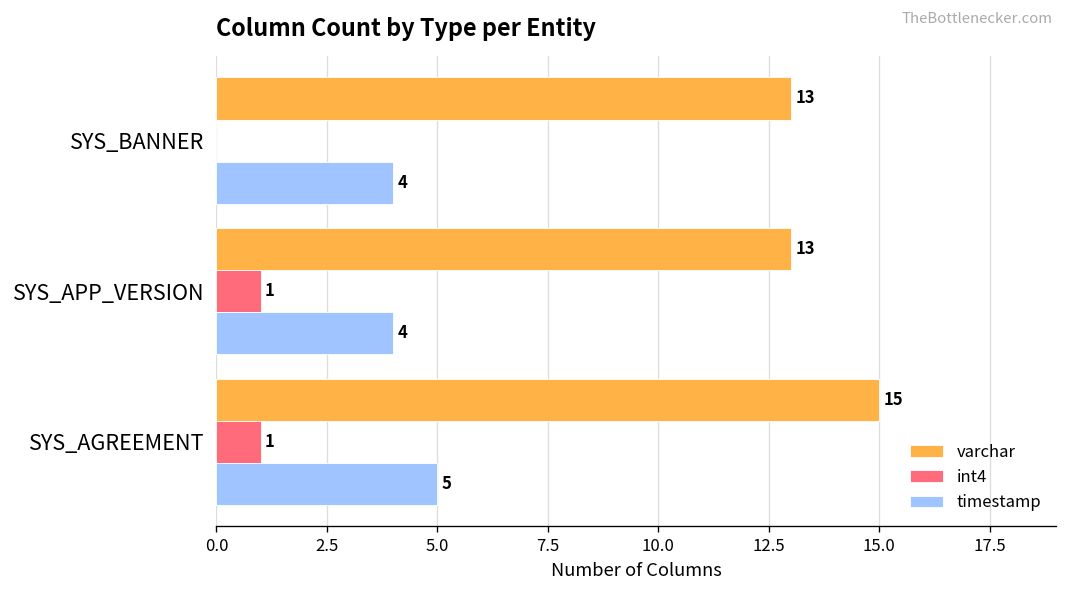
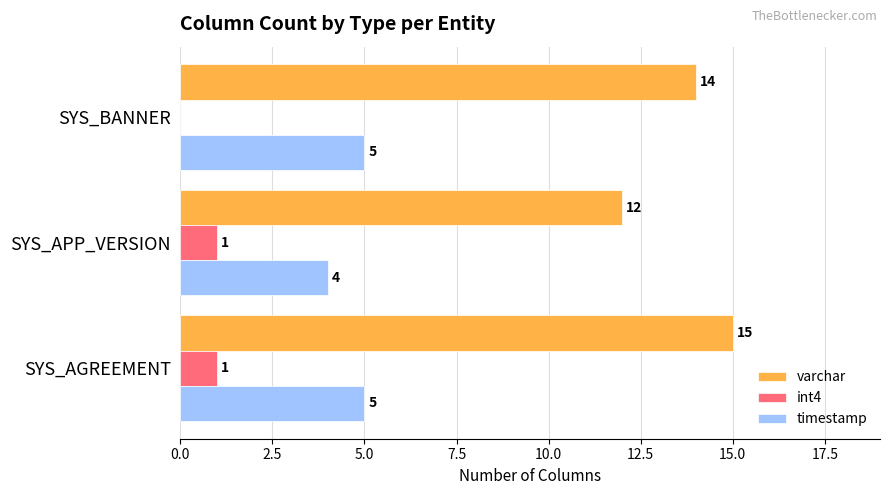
  {
    "varchar": {
-     "SYS_BANNER": 13,
-     "SYS_APP_VERSION": 13,
+     "SYS_BANNER": 14,
+     "SYS_APP_VERSION": 12,
      "SYS_AGREEMENT": 15
    },
    "int4": {
      "SYS_APP_VERSION": 1,
      "SYS_AGREEMENT": 1
    },
    "timestamp": {
-     "SYS_BANNER": 4,
+     "SYS_BANNER": 5,
      "SYS_APP_VERSION": 4,
      "SYS_AGREEMENT": 5
    }
  }
